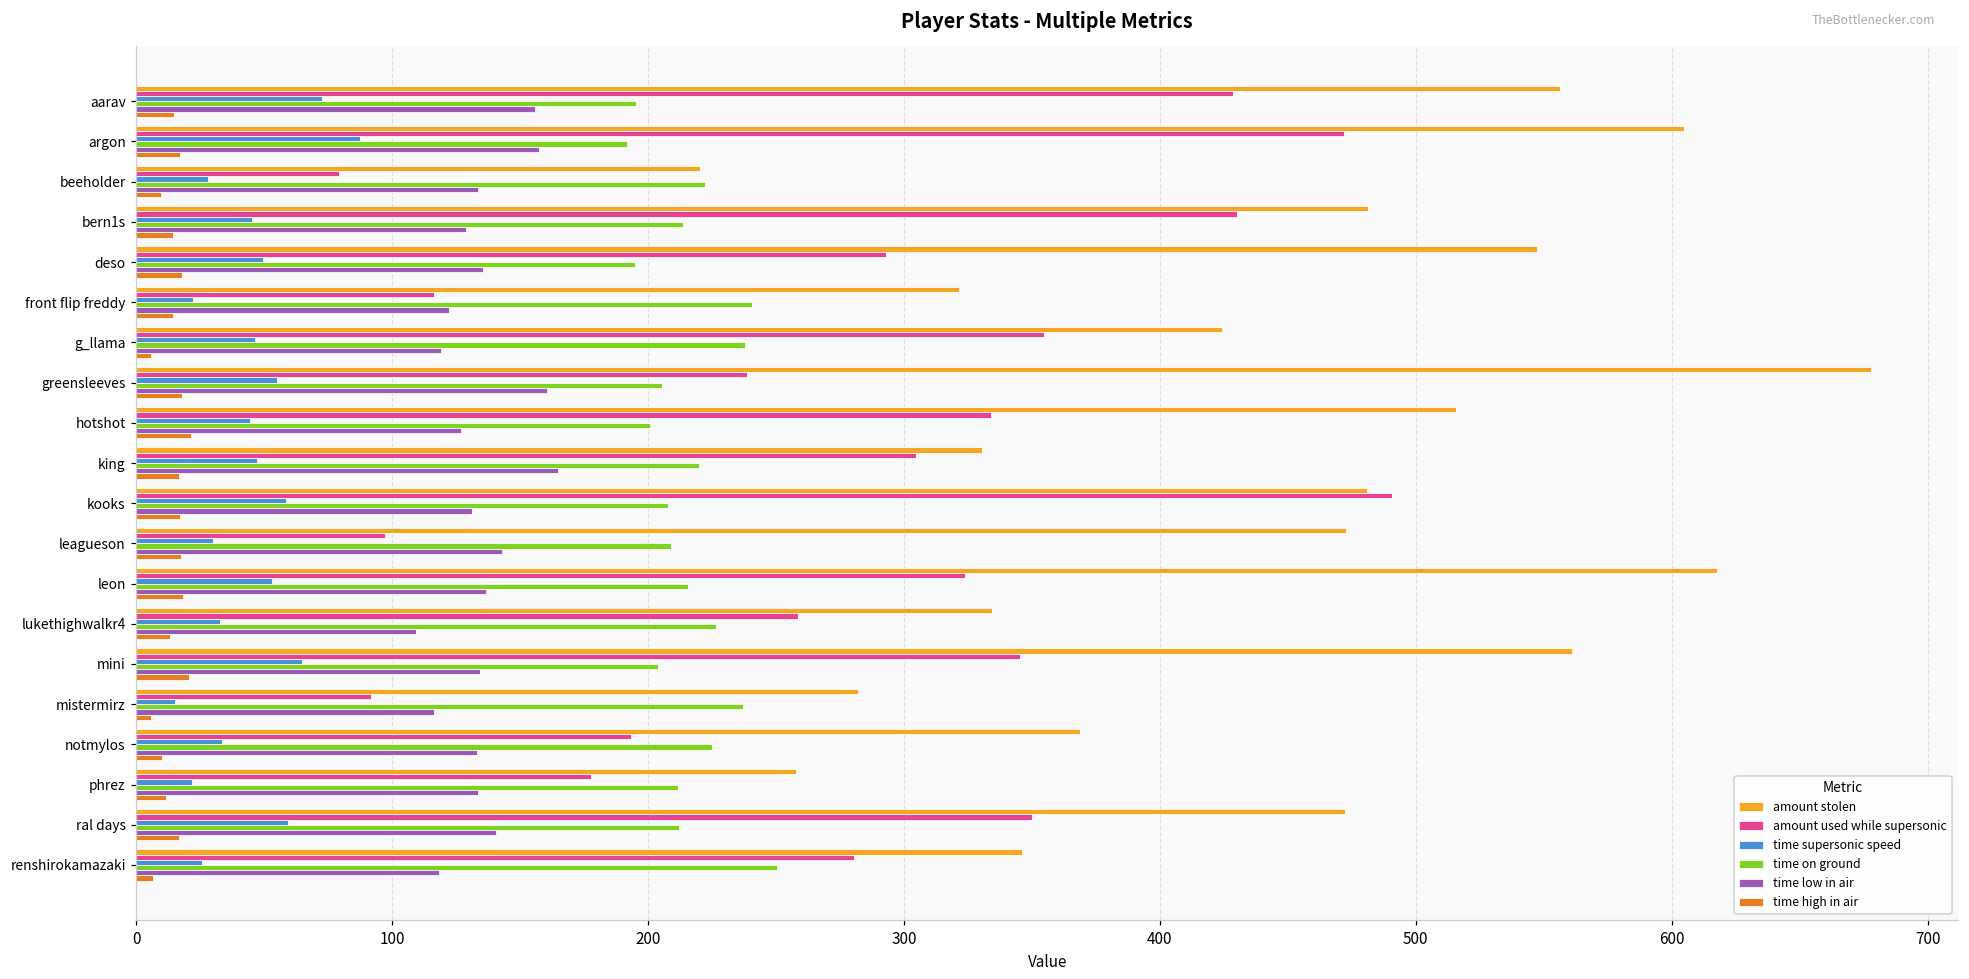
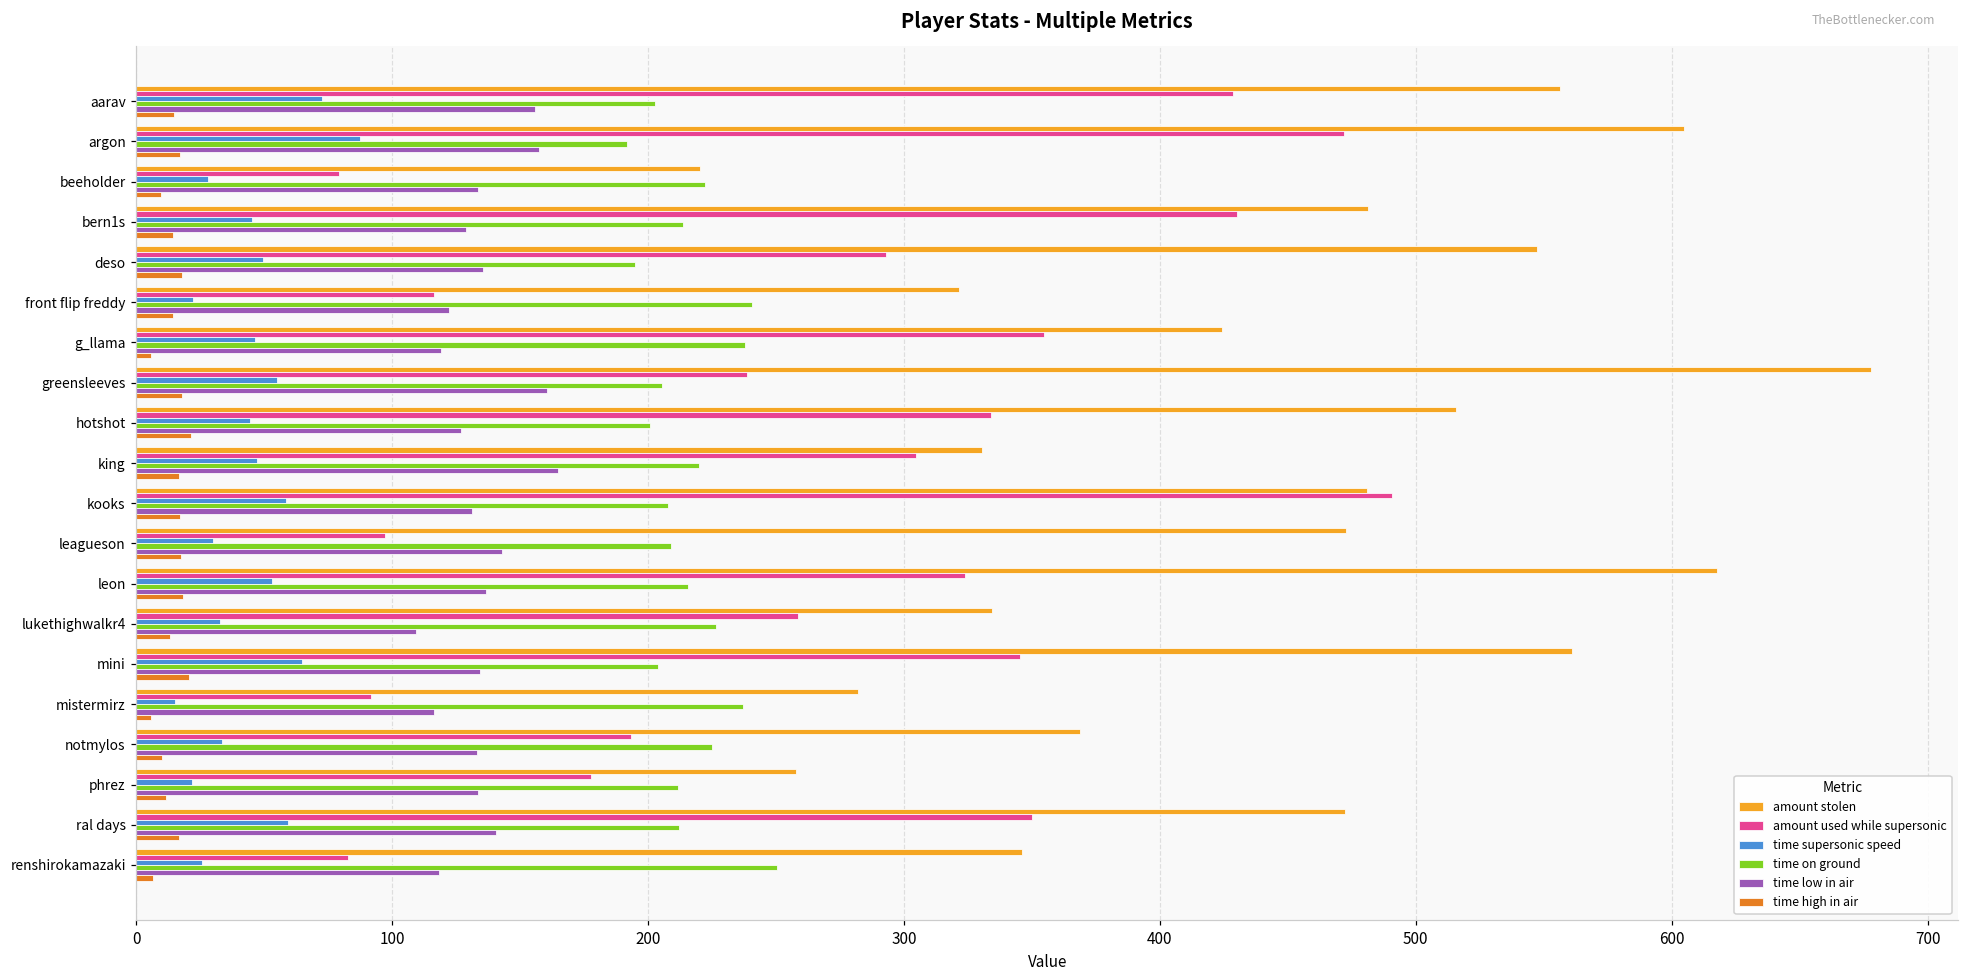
  {
    "amount used while supersonic": {
      "aarav": 428,
      "argon": 472,
      "beeholder": 79,
      "bern1s": 430,
      "deso": 293,
      "front flip freddy": 116,
      "g_llama": 355,
      "greensleeves": 239,
      "hotshot": 334,
      "king": 305,
      "kooks": 491,
      "leagueson": 97,
      "leon": 324,
      "lukethighwalkr4": 259,
      "mini": 345,
      "mistermirz": 92,
      "notmylos": 193,
      "phrez": 178,
      "ral days": 350,
-     "renshirokamazaki": 280
+     "renshirokamazaki": 83
    },
    "time supersonic speed": {
      "aarav": 72,
      "argon": 88,
      "beeholder": 28,
      "bern1s": 45,
      "deso": 50,
      "front flip freddy": 22,
      "g_llama": 47,
      "greensleeves": 55,
      "hotshot": 44,
      "king": 47,
      "kooks": 59,
      "leagueson": 30,
      "leon": 53,
      "lukethighwalkr4": 33,
      "mini": 65,
      "mistermirz": 15,
      "notmylos": 34,
      "phrez": 22,
      "ral days": 59,
      "renshirokamazaki": 25
    },
    "time on ground": {
-     "aarav": 195,
+     "aarav": 203,
      "argon": 192,
      "beeholder": 222,
      "bern1s": 214,
      "deso": 195,
      "front flip freddy": 241,
      "g_llama": 238,
      "greensleeves": 206,
      "hotshot": 201,
      "king": 220,
      "kooks": 208,
      "leagueson": 209,
      "leon": 215,
      "lukethighwalkr4": 226,
      "mini": 204,
      "mistermirz": 237,
      "notmylos": 225,
      "phrez": 212,
      "ral days": 212,
      "renshirokamazaki": 250
    },
    "time low in air": {
      "aarav": 156,
      "argon": 157,
      "beeholder": 134,
      "bern1s": 129,
      "deso": 135,
      "front flip freddy": 122,
      "g_llama": 119,
      "greensleeves": 161,
      "hotshot": 127,
      "king": 165,
      "kooks": 131,
      "leagueson": 143,
      "leon": 137,
      "lukethighwalkr4": 109,
      "mini": 134,
      "mistermirz": 116,
      "notmylos": 133,
      "phrez": 134,
      "ral days": 140,
      "renshirokamazaki": 118
    }
  }
